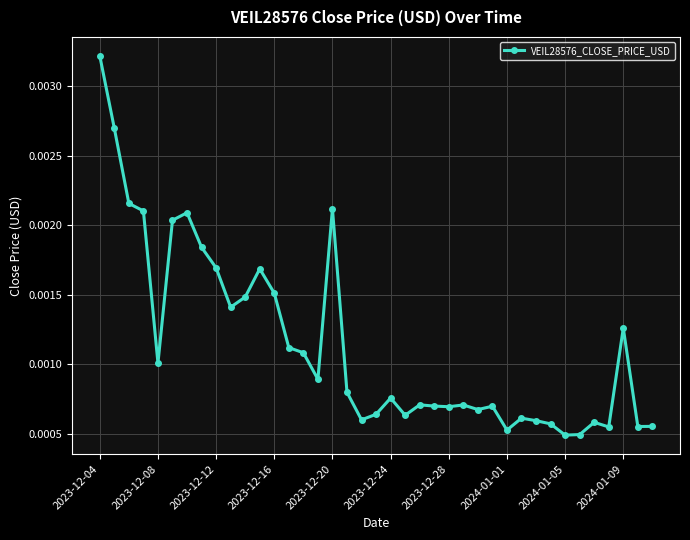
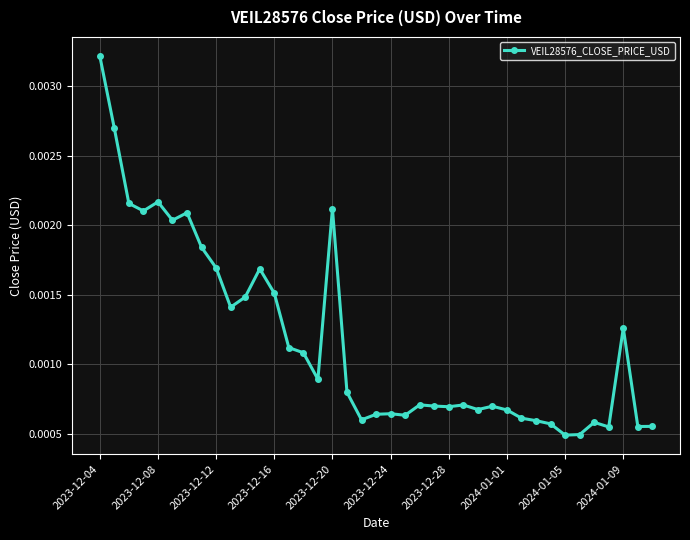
  {
    "2023-12-04": 0.00322,
-   "2023-12-08": 0.00101,
+   "2023-12-08": 0.00217,
    "2023-12-12": 0.00169,
    "2023-12-16": 0.00151,
    "2023-12-20": 0.00212,
-   "2023-12-24": 0.00076,
+   "2023-12-24": 0.00064,
    "2023-12-28": 0.00069,
-   "2024-01-01": 0.00053,
+   "2024-01-01": 0.00067,
    "2024-01-05": 0.00049,
    "2024-01-09": 0.00126
  }
